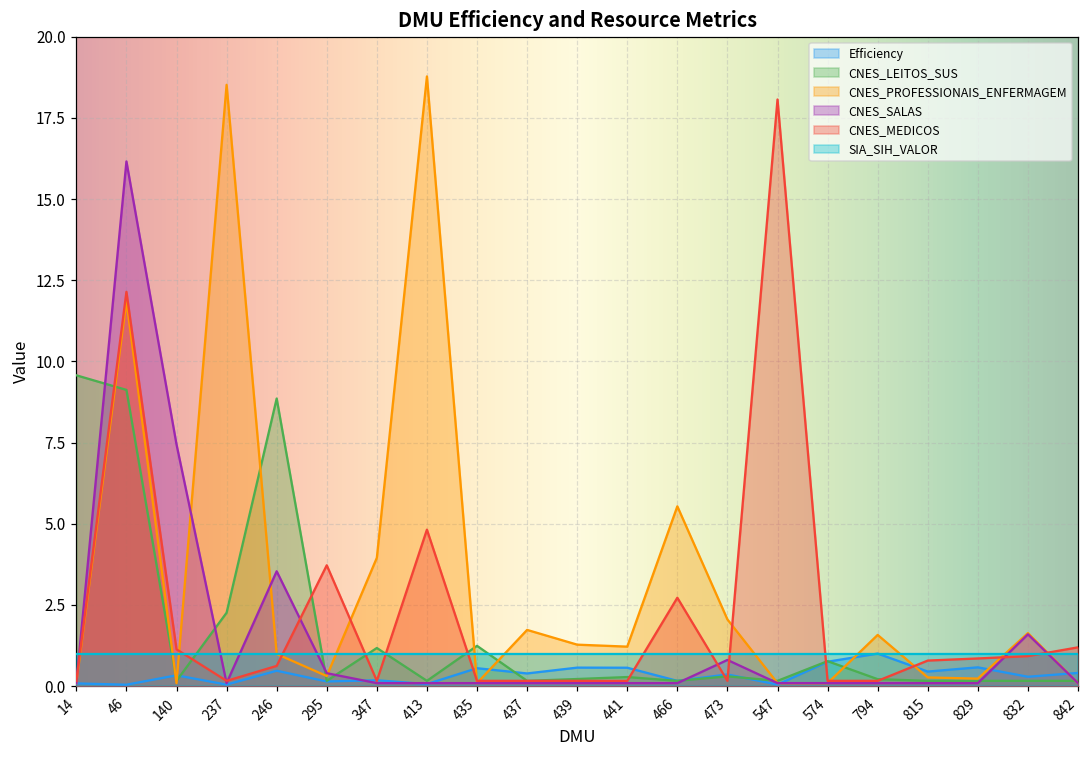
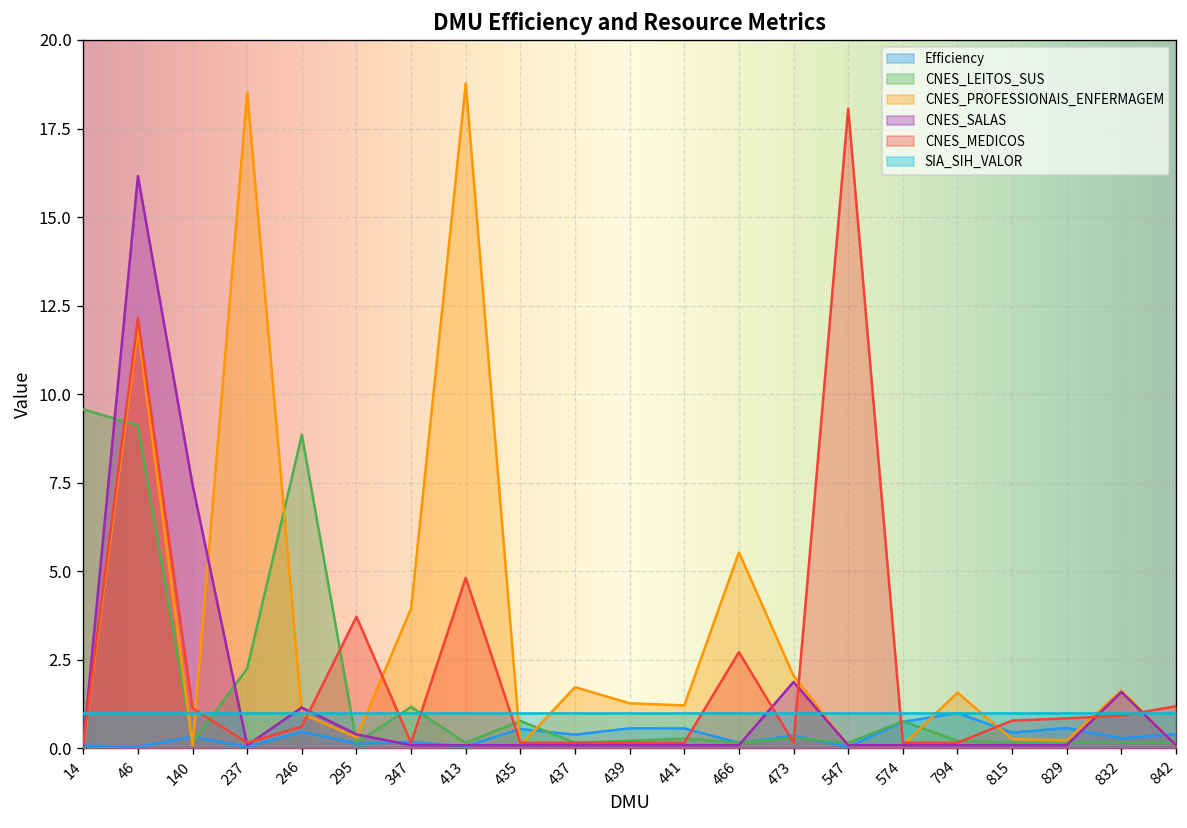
  {
    "CNES_LEITOS_SUS": {
      "14": 9.6,
      "46": 9.1,
      "237": 2.3,
      "246": 8.9,
      "347": 1.2,
-     "435": 1.2,
+     "435": 0.8,
      "441": 0.3,
      "832": 0.2
    },
    "CNES_SALAS": {
      "46": 16.2,
      "140": 7.4,
-     "246": 3.5,
+     "246": 1.2,
      "295": 0.4,
-     "473": 0.8
+     "473": 1.9
    }
  }
